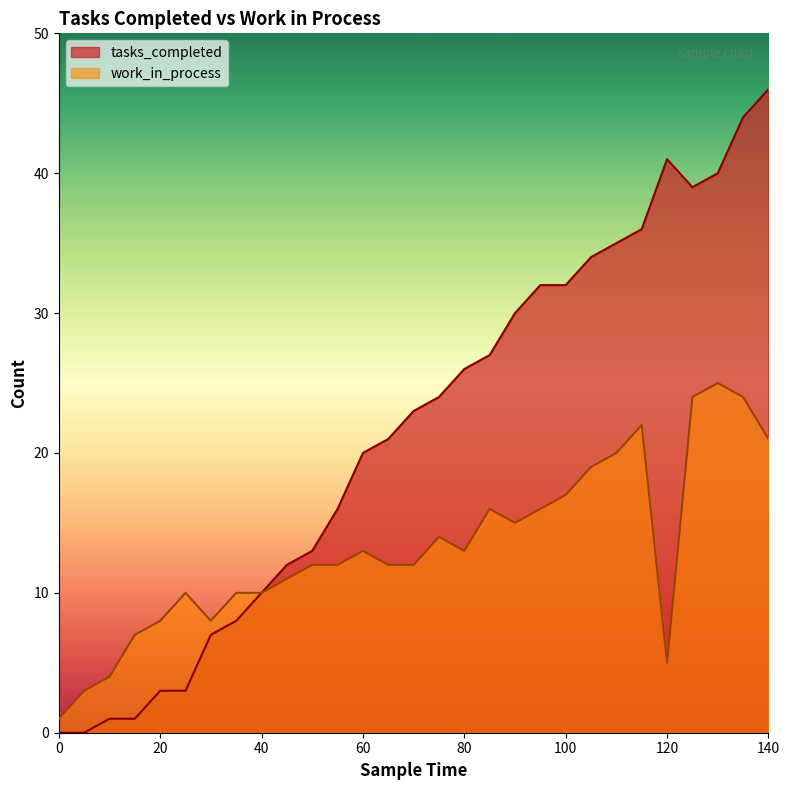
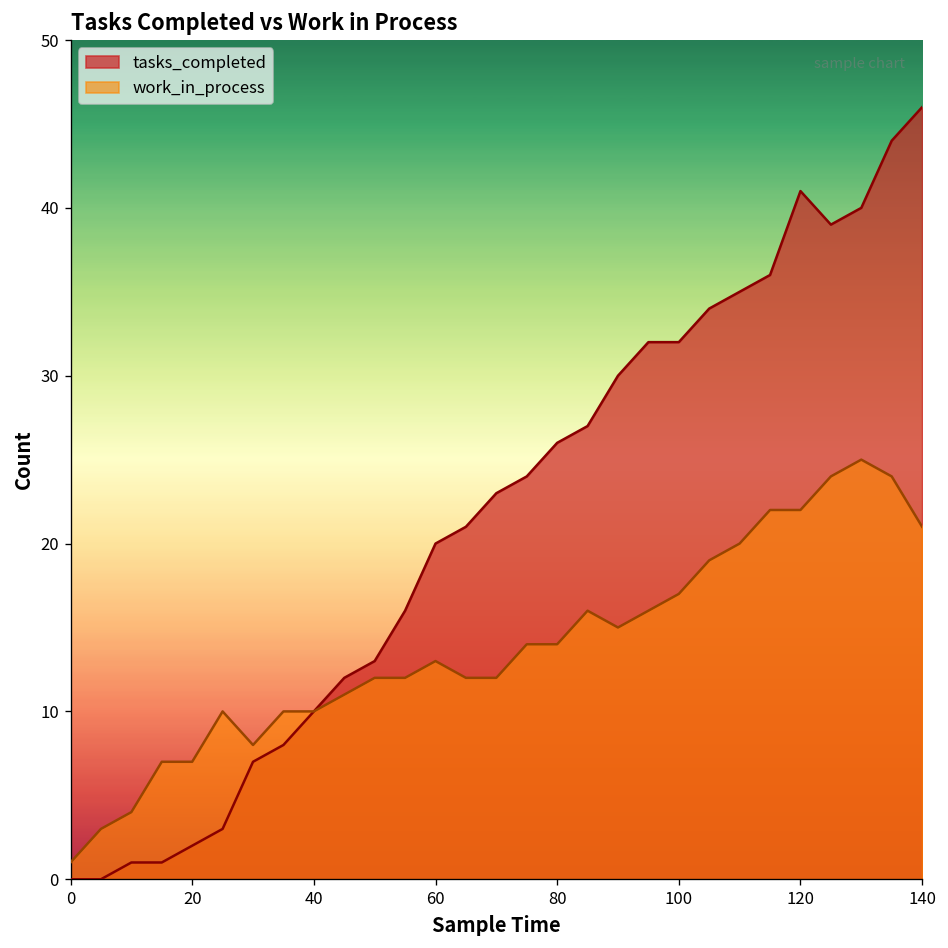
  {
    "tasks_completed": {
      "0": 0,
-     "20": 3,
+     "20": 2,
      "60": 20,
      "80": 26,
      "100": 32,
      "120": 41,
      "140": 46
    },
    "work_in_process": {
      "0": 1,
-     "20": 8,
+     "20": 7,
      "60": 13,
-     "80": 13,
+     "80": 14,
      "100": 17,
-     "120": 5,
+     "120": 22,
      "140": 21
    }
  }
